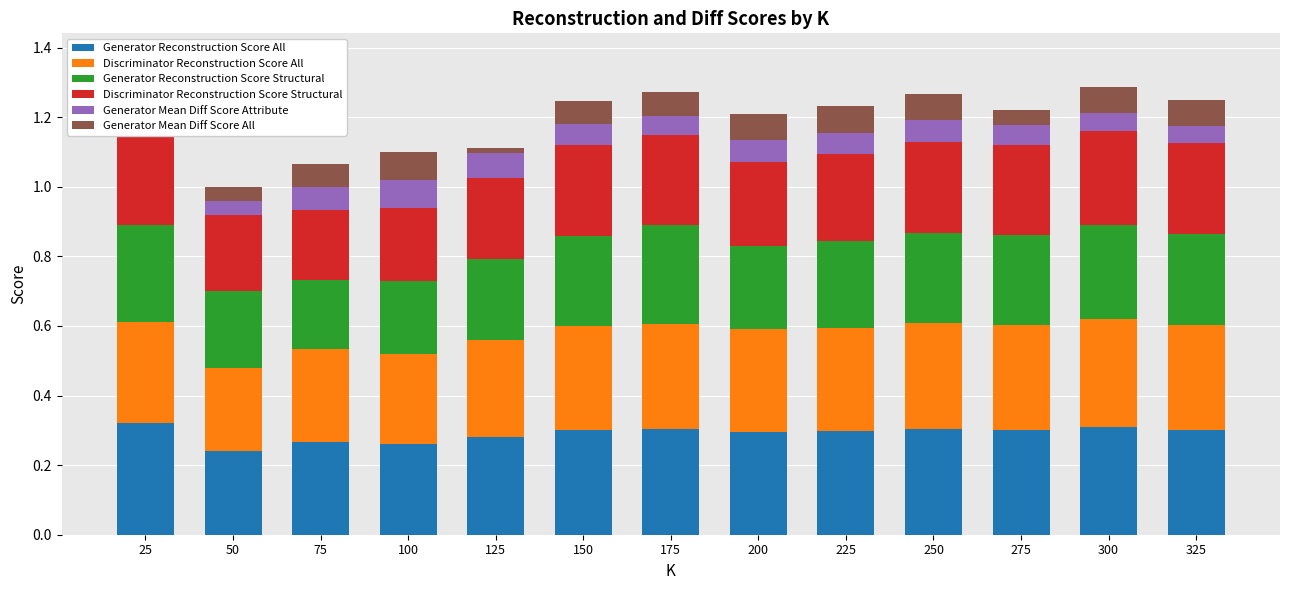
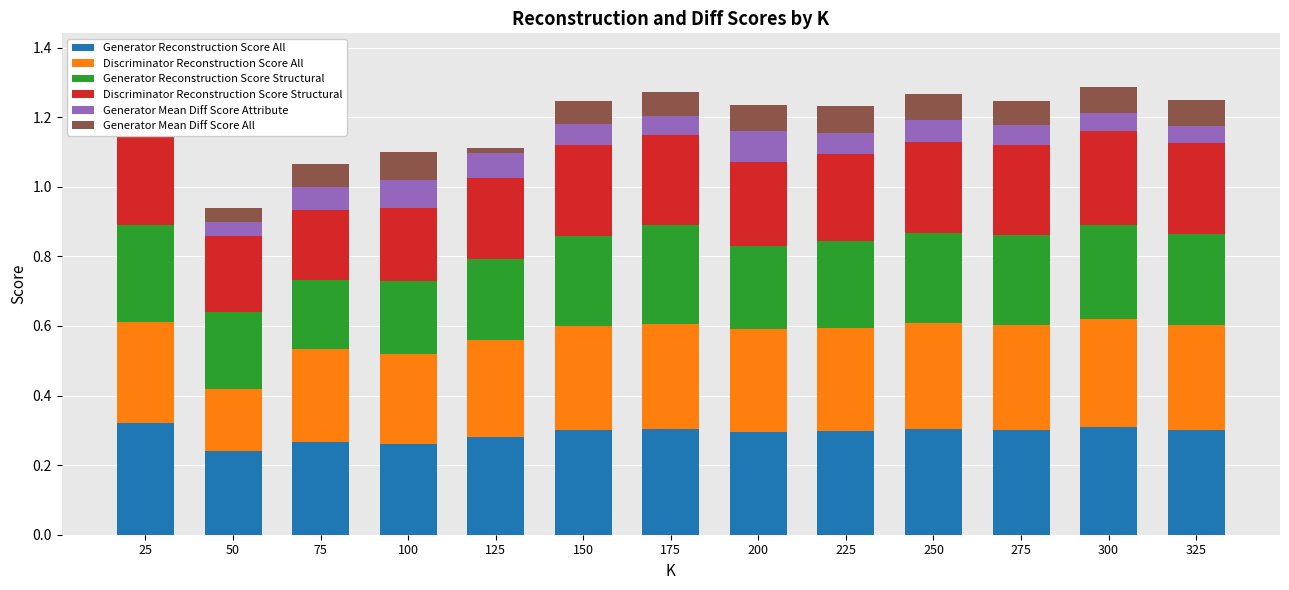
  {
    "Generator Reconstruction Score All": {
      "25": 0.32,
      "50": 0.24,
      "75": 0.27,
      "100": 0.26,
      "125": 0.28,
      "150": 0.30,
      "175": 0.30,
      "200": 0.30,
      "225": 0.30,
      "250": 0.30,
      "275": 0.30,
      "300": 0.31,
      "325": 0.30
    },
    "Discriminator Reconstruction Score All": {
      "25": 0.29,
-     "50": 0.24,
+     "50": 0.18,
      "75": 0.27,
      "100": 0.26,
      "125": 0.28,
      "150": 0.30,
      "175": 0.30,
      "200": 0.30,
      "225": 0.30,
      "250": 0.30,
      "275": 0.30,
      "300": 0.31,
      "325": 0.30
    },
    "Generator Reconstruction Score Structural": {
      "25": 0.28,
      "50": 0.22,
      "75": 0.20,
      "100": 0.21,
      "125": 0.23,
      "150": 0.26,
      "175": 0.28,
      "200": 0.24,
      "225": 0.25,
      "250": 0.26,
      "275": 0.26,
      "300": 0.27,
      "325": 0.26
    },
    "Discriminator Reconstruction Score Structural": {
      "50": 0.22,
      "75": 0.20,
      "100": 0.21,
      "125": 0.23,
      "150": 0.26,
      "175": 0.26,
      "200": 0.24,
      "225": 0.25,
      "250": 0.26,
      "275": 0.26,
      "300": 0.27,
      "325": 0.26
    },
    "Generator Mean Diff Score Attribute": {
      "50": 0.04,
      "75": 0.07,
      "100": 0.08,
      "125": 0.07,
      "150": 0.06,
      "175": 0.06,
-     "200": 0.06,
+     "200": 0.09,
      "225": 0.06,
      "250": 0.06,
      "275": 0.06,
      "300": 0.05,
      "325": 0.05
    },
    "Generator Mean Diff Score All": {
      "50": 0.04,
      "75": 0.07,
      "100": 0.08,
      "125": 0.02,
      "150": 0.07,
      "175": 0.07,
      "200": 0.07,
      "225": 0.08,
      "250": 0.08,
-     "275": 0.04,
+     "275": 0.07,
      "300": 0.07,
      "325": 0.07
    }
  }
